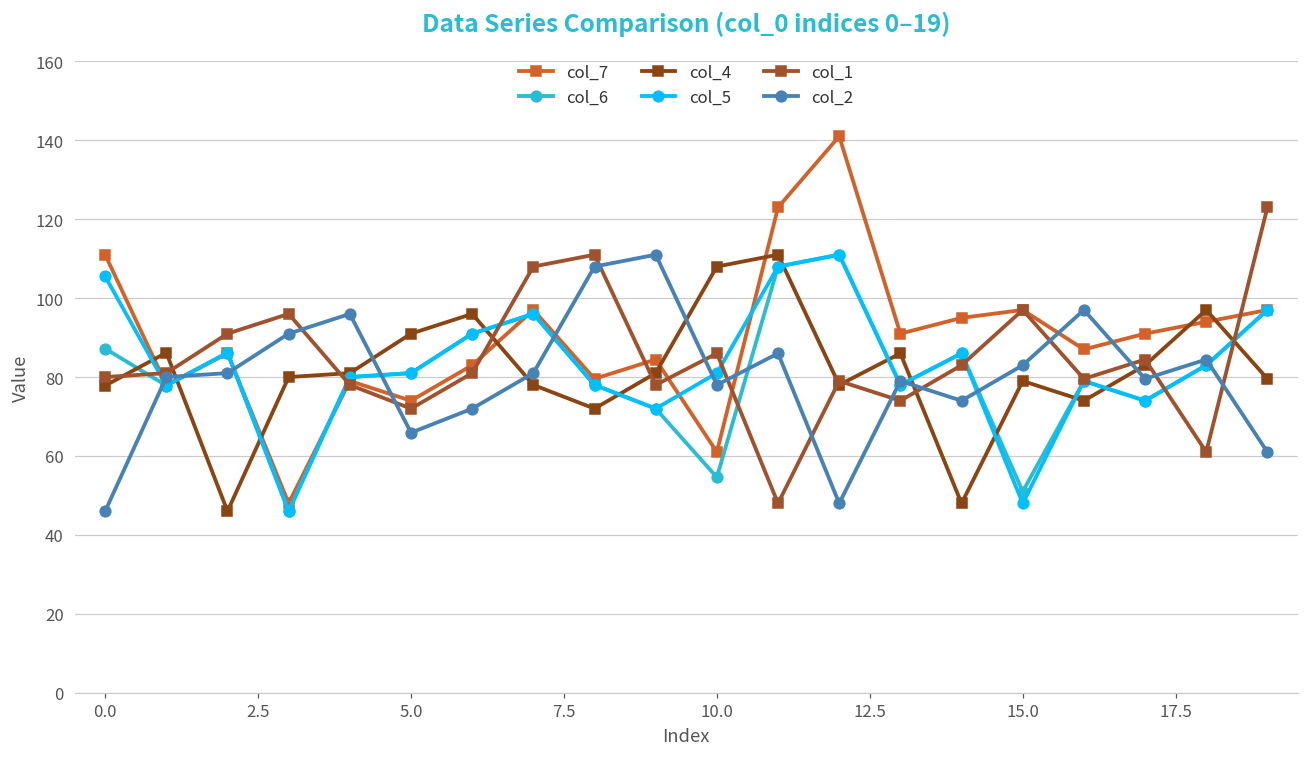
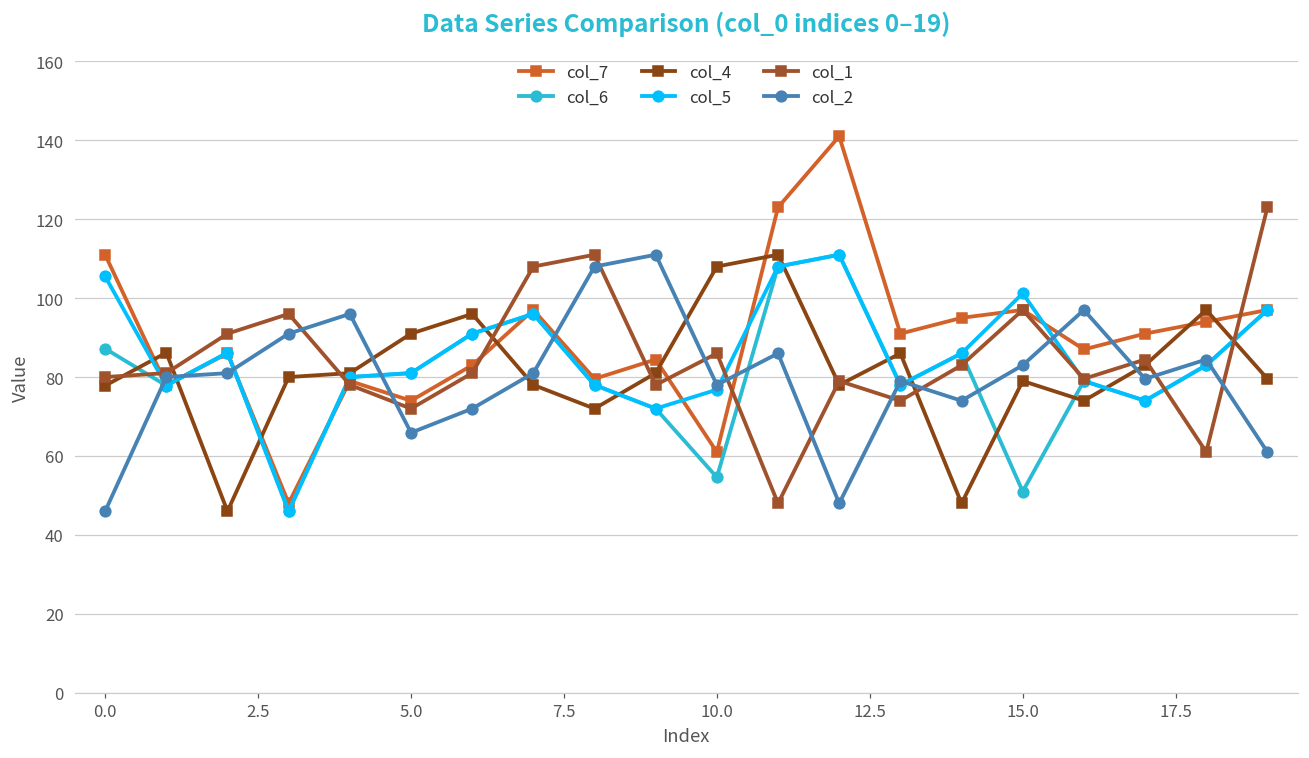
  {
    "col_6": {
      "0.0": 87,
      "10.0": 55,
      "15.0": 51
    },
    "col_5": {
      "0.0": 106,
-     "10.0": 81,
-     "15.0": 48
+     "10.0": 77,
+     "15.0": 101
    },
    "col_2": {
      "0.0": 46,
      "5.0": 66,
      "10.0": 78,
      "15.0": 83
    }
  }
